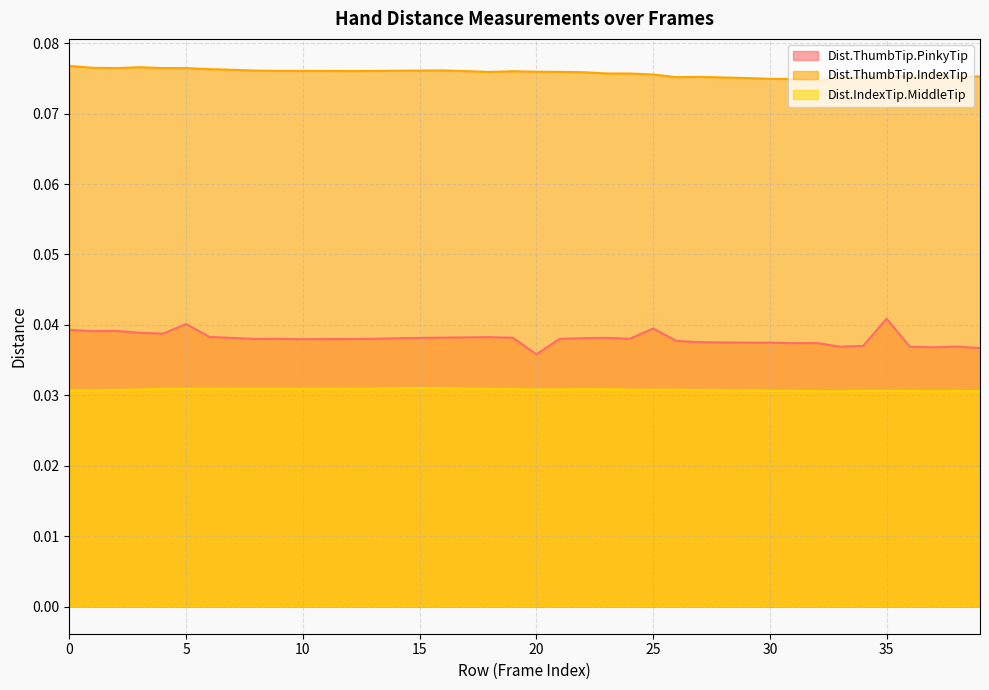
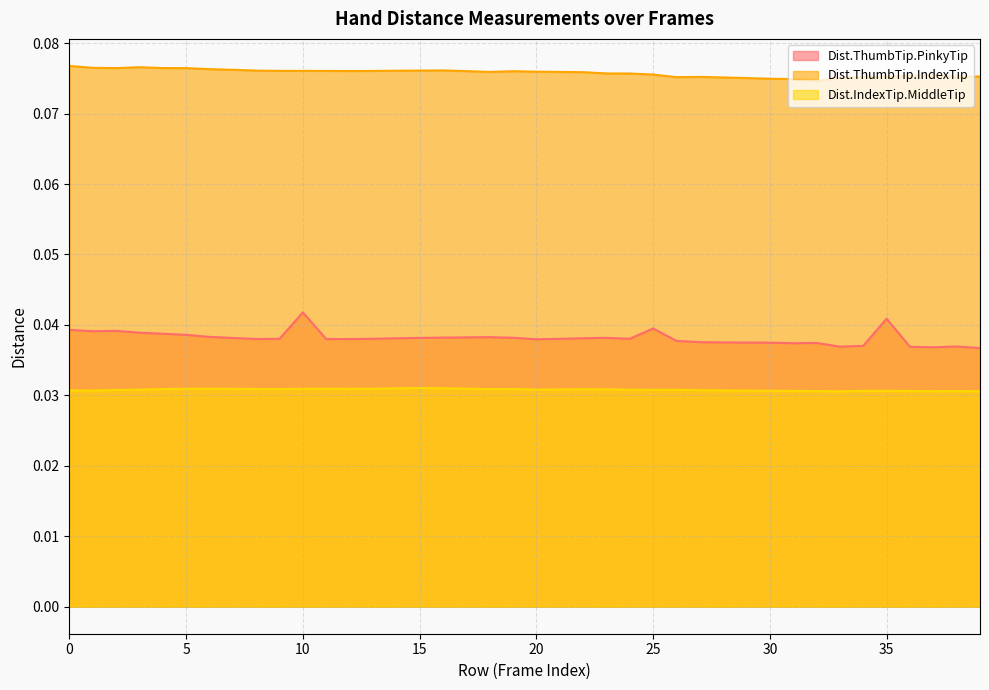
  {
    "Dist.ThumbTip.PinkyTip": {
      "0": 0.039,
-     "5": 0.040,
-     "10": 0.038,
+     "5": 0.039,
+     "10": 0.042,
      "15": 0.038,
-     "20": 0.036,
+     "20": 0.038,
      "25": 0.039,
      "30": 0.037,
      "35": 0.041
    }
  }
